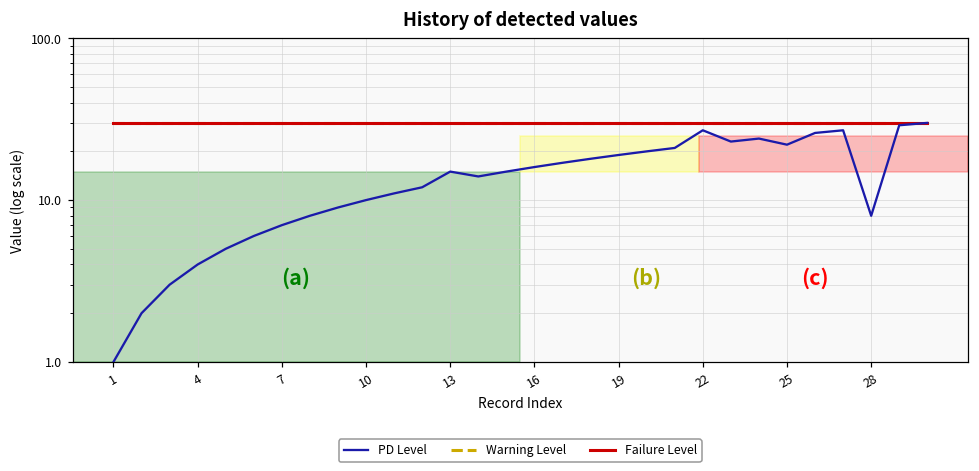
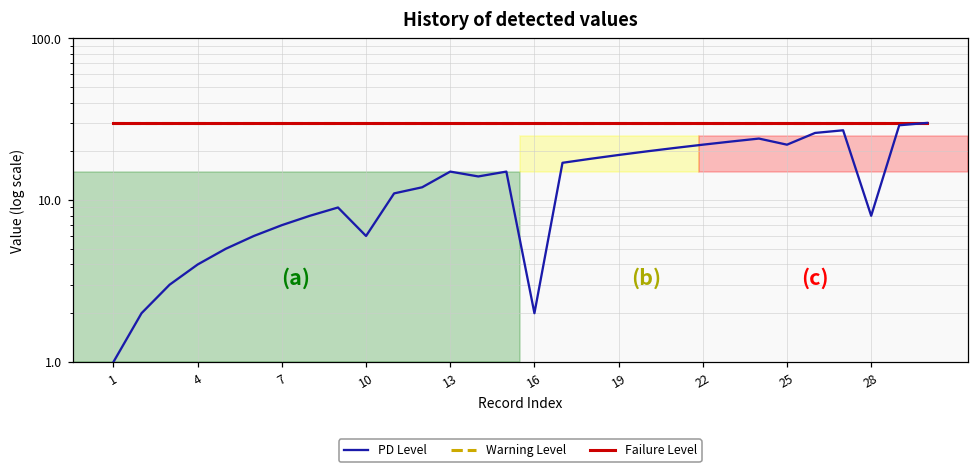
  {
    "PD Level": {
      "1": 1,
      "4": 4,
      "7": 7,
-     "10": 10,
+     "10": 6,
      "13": 15,
-     "16": 16,
+     "16": 2,
      "19": 19,
-     "22": 27,
+     "22": 22,
      "25": 22,
      "28": 8
    },
    "Failure Level": {
      "1": 30,
      "4": 30,
      "7": 30,
      "10": 30,
      "13": 30,
      "16": 30,
      "19": 30,
      "22": 30,
      "25": 30,
      "28": 30
    }
  }
